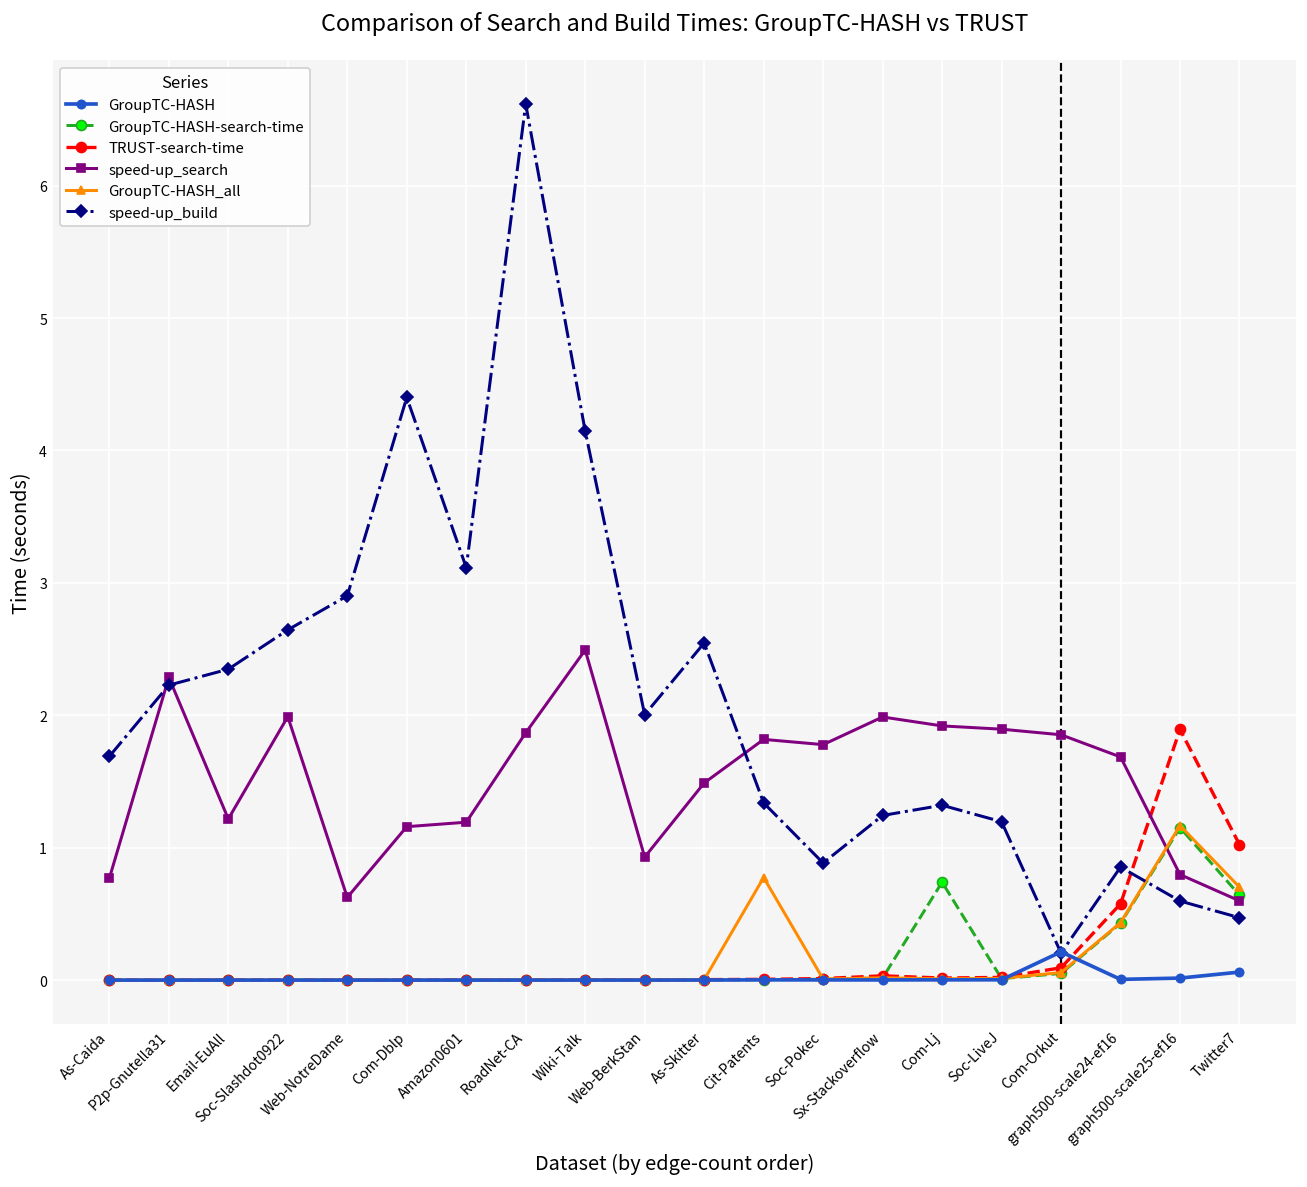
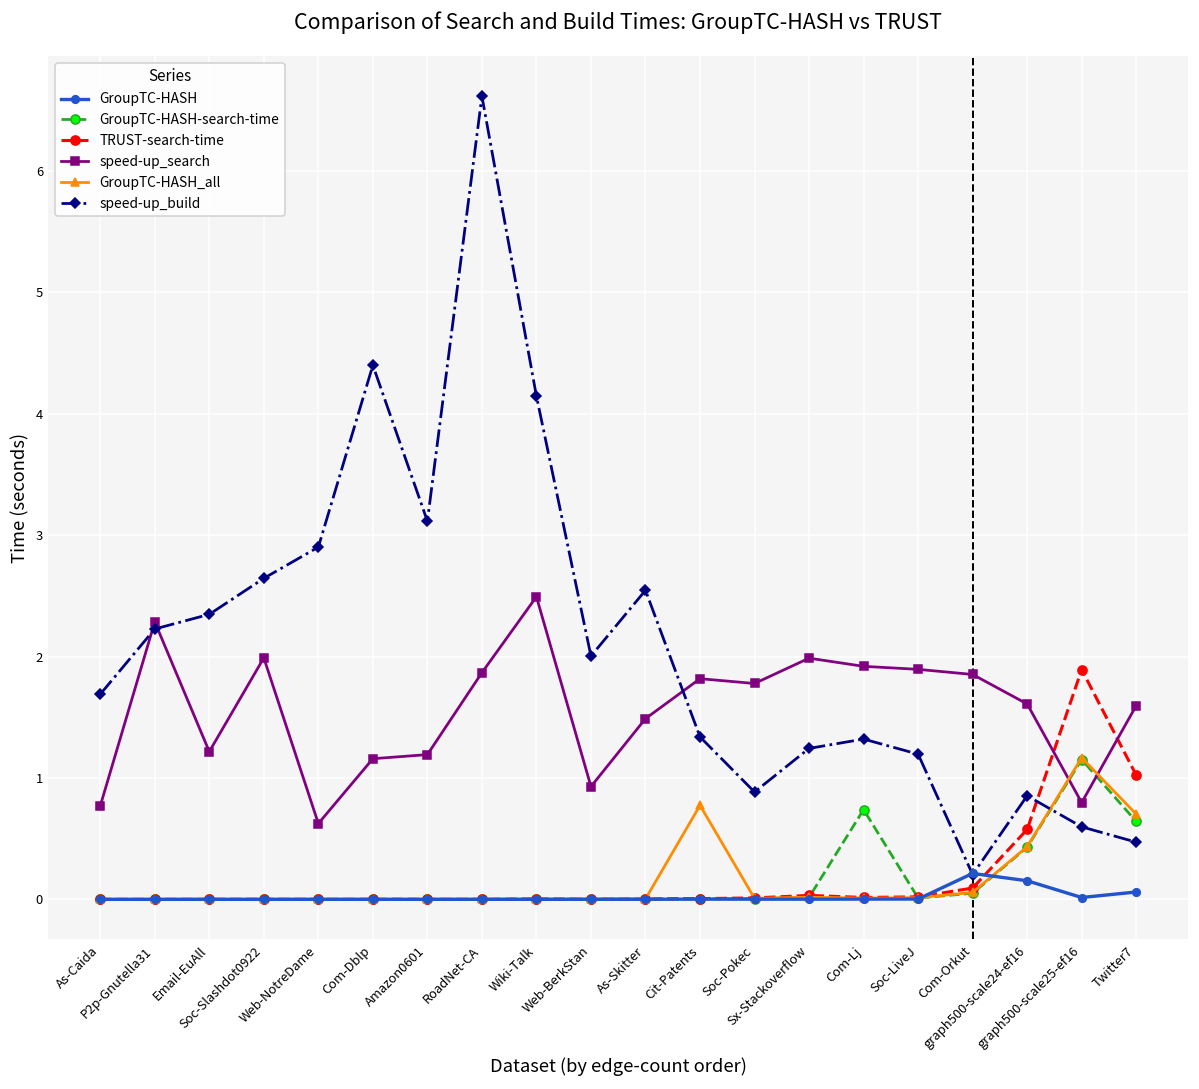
  {
    "GroupTC-HASH": {
-     "graph500-scale24-ef16": 0.01,
+     "graph500-scale24-ef16": 0.15,
      "graph500-scale25-ef16": 0.02,
      "Twitter7": 0.06
    },
    "GroupTC-HASH-search-time": {
      "Com-Lj": 0.74,
      "Twitter7": 0.64
    },
    "TRUST-search-time": {
      "Com-Orkut": 0.09,
      "graph500-scale24-ef16": 0.58,
      "graph500-scale25-ef16": 1.89,
      "Twitter7": 1.02
    },
    "speed-up_search": {
      "As-Caida": 0.77,
      "P2p-Gnutella31": 2.29,
      "Email-EuAll": 1.22,
      "Soc-Slashdot0922": 1.99,
      "Web-NotreDame": 0.62,
      "Com-Dblp": 1.16,
      "Amazon0601": 1.19,
      "RoadNet-CA": 1.87,
      "Wiki-Talk": 2.49,
      "Web-BerkStan": 0.93,
      "As-Skitter": 1.49,
      "Cit-Patents": 1.82,
      "Soc-Pokec": 1.78,
      "Sx-Stackoverflow": 1.99,
      "Com-Lj": 1.92,
      "Soc-LiveJ": 1.89,
      "Com-Orkut": 1.85,
-     "graph500-scale24-ef16": 1.69,
+     "graph500-scale24-ef16": 1.61,
      "graph500-scale25-ef16": 0.80,
-     "Twitter7": 0.60
+     "Twitter7": 1.60
    },
    "GroupTC-HASH_all": {
      "Cit-Patents": 0.77,
      "Twitter7": 0.70
    },
    "speed-up_build": {
      "As-Caida": 1.69,
      "P2p-Gnutella31": 2.23,
      "Email-EuAll": 2.35,
      "Soc-Slashdot0922": 2.64,
      "Web-NotreDame": 2.90,
      "Com-Dblp": 4.40,
      "Amazon0601": 3.12,
      "RoadNet-CA": 6.62,
      "Wiki-Talk": 4.15,
      "Web-BerkStan": 2.00,
      "As-Skitter": 2.55,
      "Cit-Patents": 1.34,
      "Soc-Pokec": 0.88,
      "Sx-Stackoverflow": 1.24,
      "Com-Lj": 1.32,
      "Soc-LiveJ": 1.20,
      "graph500-scale24-ef16": 0.85,
      "graph500-scale25-ef16": 0.60,
      "Twitter7": 0.47
    }
  }
